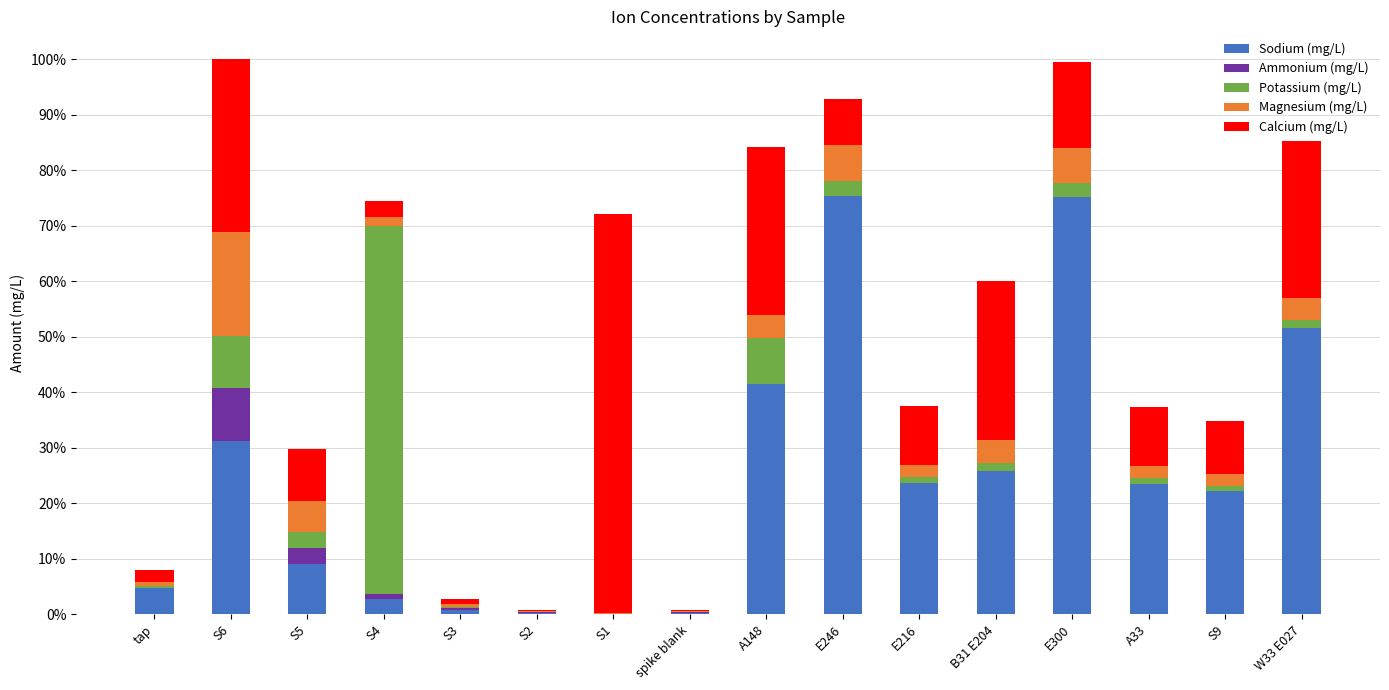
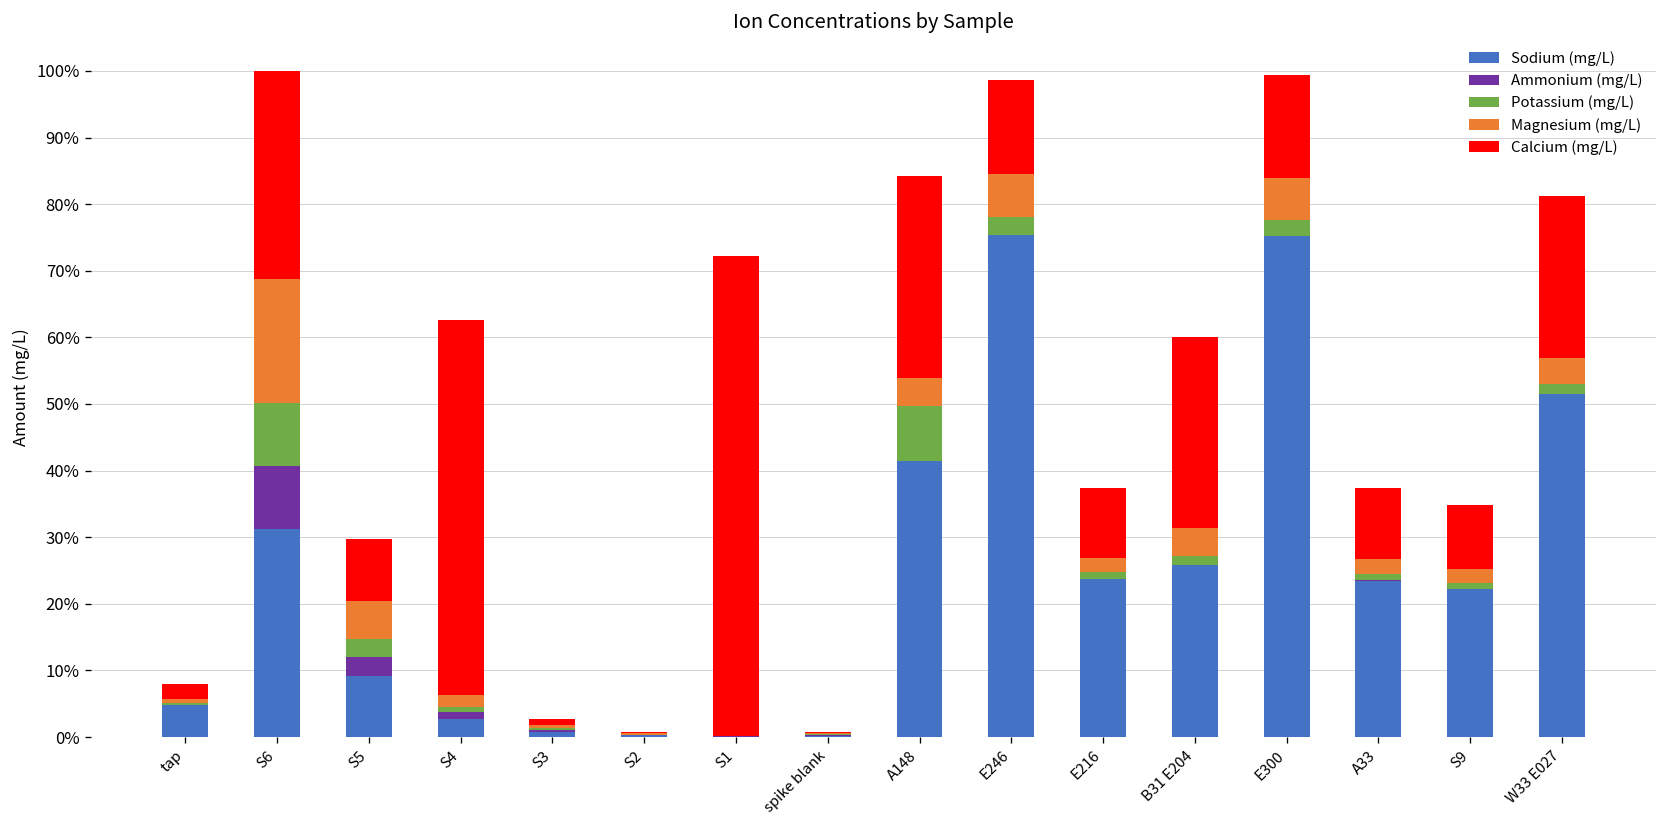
  {
    "Sodium (mg/L)": {
      "tap": "5%",
      "S6": "31%",
      "S5": "9%",
      "S4": "3%",
      "S3": "1%",
      "A148": "41%",
      "E246": "75%",
      "E216": "24%",
      "B31 E204": "26%",
      "E300": "75%",
      "A33": "23%",
      "S9": "22%",
      "W33 E027": "52%"
    },
    "Ammonium (mg/L)": {
      "tap": "0%",
      "S6": "10%",
      "S5": "3%",
      "S4": "1%",
      "A148": "0%",
      "E246": "0%",
      "B31 E204": "0%",
      "E300": "0%",
      "W33 E027": "0%"
    },
    "Potassium (mg/L)": {
      "S6": "9%",
      "S5": "3%",
-     "S4": "66%",
+     "S4": "1%",
      "A148": "8%",
      "E246": "3%",
      "E216": "1%",
      "B31 E204": "1%",
      "E300": "2%",
      "A33": "1%",
      "S9": "1%",
      "W33 E027": "1%"
    },
    "Magnesium (mg/L)": {
      "tap": "1%",
      "S6": "19%",
      "S5": "6%",
      "S4": "2%",
      "S3": "1%",
      "A148": "4%",
      "E246": "6%",
      "E216": "2%",
      "B31 E204": "4%",
      "E300": "6%",
      "A33": "2%",
      "S9": "2%",
      "W33 E027": "4%"
    },
    "Calcium (mg/L)": {
      "tap": "2%",
      "S6": "31%",
      "S5": "9%",
-     "S4": "3%",
+     "S4": "56%",
      "S3": "1%",
      "S1": "72%",
      "A148": "30%",
-     "E246": "8%",
+     "E246": "14%",
      "E216": "11%",
      "B31 E204": "29%",
      "E300": "15%",
      "A33": "11%",
      "S9": "10%",
-     "W33 E027": "28%"
+     "W33 E027": "24%"
    }
  }
